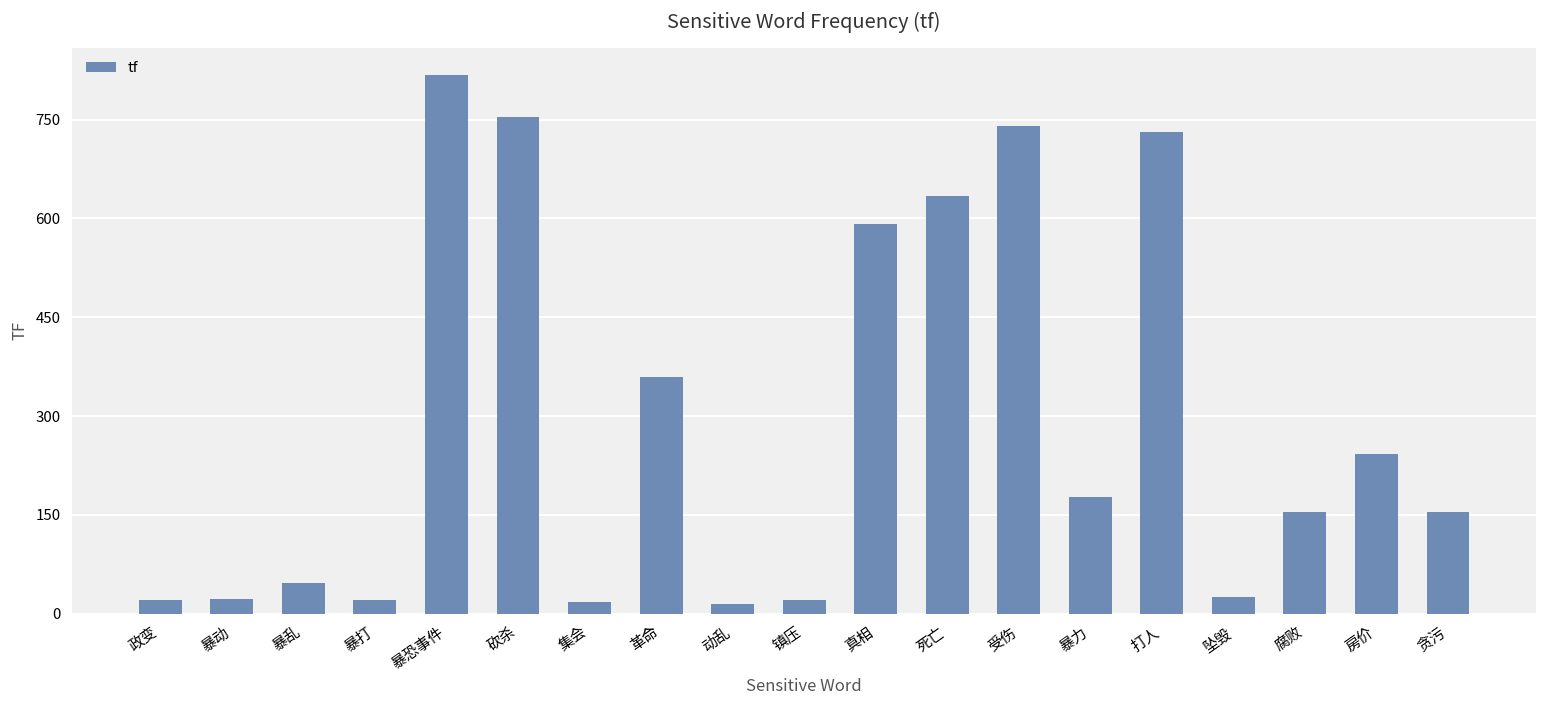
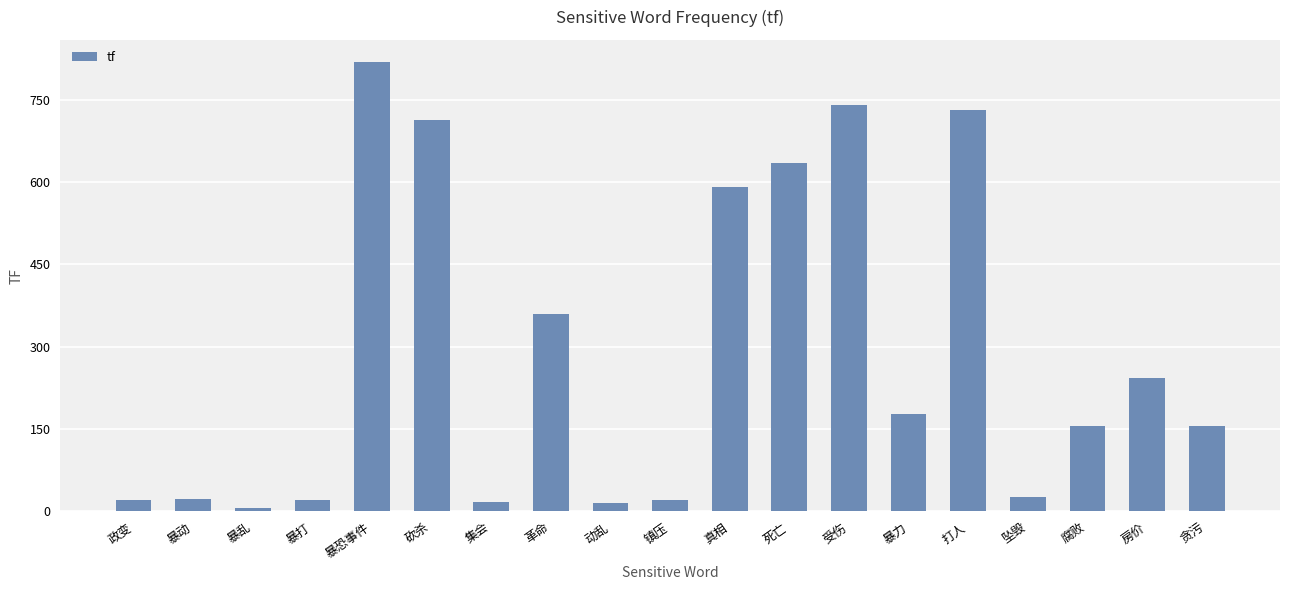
  {
    "政变": 20,
    "暴动": 20,
-   "暴乱": 50,
+   "暴乱": 10,
    "暴打": 20,
    "暴恐事件": 820,
-   "砍杀": 750,
+   "砍杀": 710,
    "集会": 20,
    "革命": 360,
    "动乱": 20,
    "镇压": 20,
    "真相": 590,
    "死亡": 630,
    "受伤": 740,
    "暴力": 180,
    "打人": 730,
    "坠毁": 30,
    "腐败": 160,
    "房价": 240,
    "贪污": 160
  }
